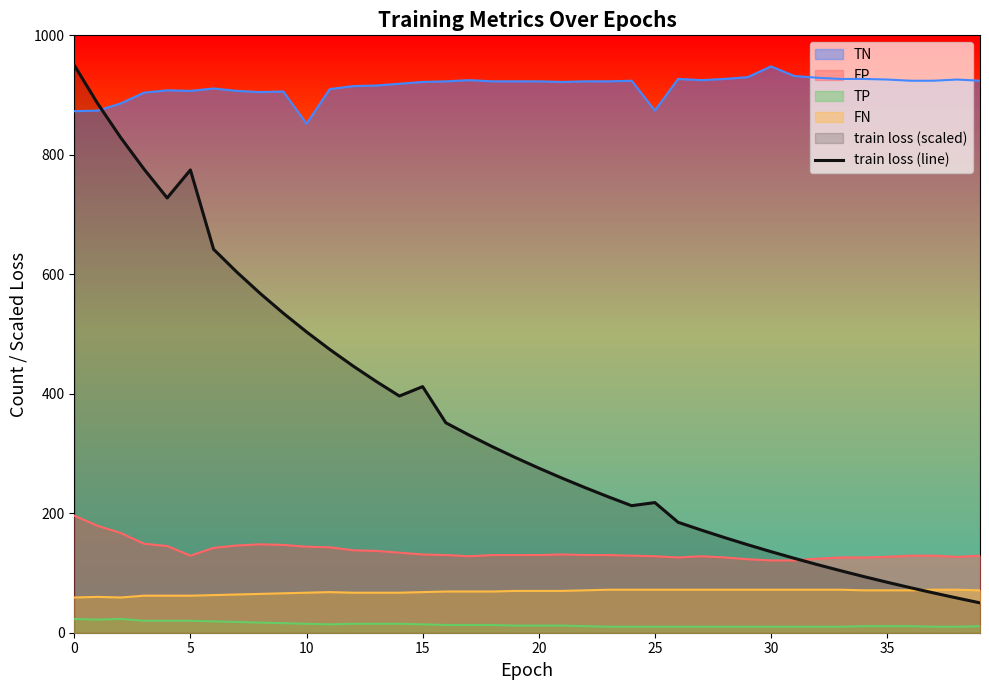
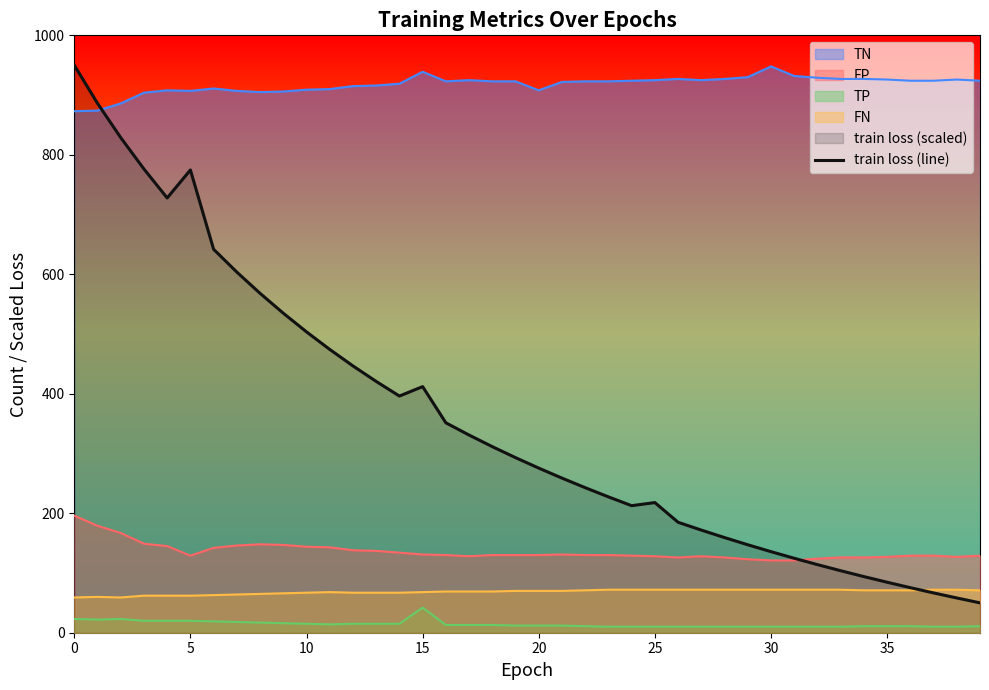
  {
    "TN": {
      "0": 870,
      "5": 910,
-     "10": 850,
-     "15": 920,
-     "20": 920,
-     "25": 870,
+     "10": 910,
+     "15": 940,
+     "20": 910,
+     "25": 930,
      "30": 950
    },
    "FP": {
      "0": 200,
      "5": 130,
      "10": 140,
      "15": 130,
      "20": 130,
      "25": 130,
      "30": 120,
      "35": 130
    },
    "TP": {
      "0": 20,
      "5": 20,
      "10": 20,
-     "15": 10,
+     "15": 40,
      "20": 10,
      "25": 10,
      "30": 10,
      "35": 10
    },
    "FN": {
      "0": 60,
      "5": 60,
      "10": 70,
      "15": 70,
      "20": 70,
      "25": 70,
      "30": 70,
      "35": 70
    },
    "train loss (scaled)": {
      "0": 950,
      "5": 770,
      "10": 500,
      "15": 410,
      "20": 280,
      "25": 220,
      "30": 140,
      "35": 80
    }
  }
